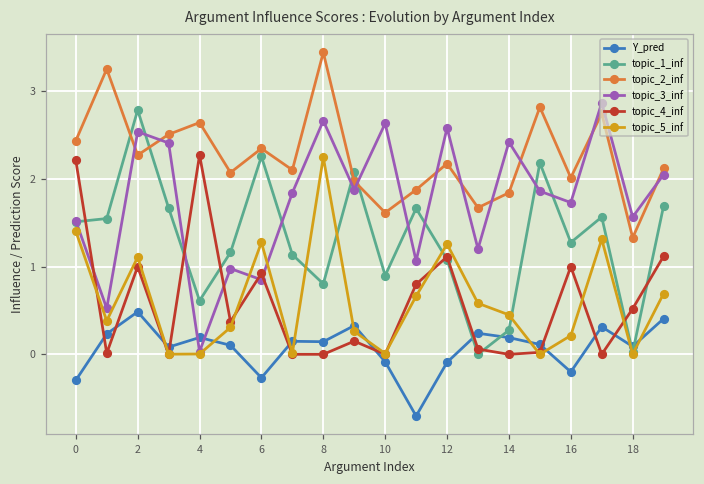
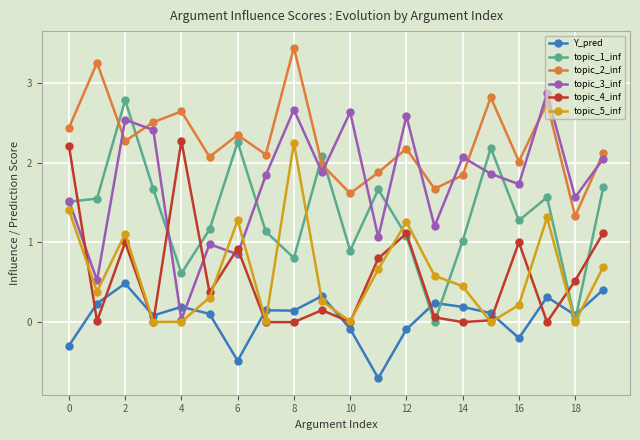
  {
    "Y_pred": {
      "0": -0.3,
      "2": 0.5,
      "4": 0.2,
-     "6": -0.3,
+     "6": -0.5,
      "8": 0.1,
      "10": -0.1,
      "12": -0.1,
      "14": 0.2,
      "16": -0.2,
      "18": 0.1
    },
    "topic_1_inf": {
      "2": 2.8,
      "4": 0.6,
      "6": 2.3,
      "8": 0.8,
      "10": 0.9,
      "12": 1.1,
-     "14": 0.3,
+     "14": 1.0,
      "16": 1.3
    },
    "topic_3_inf": {
      "2": 2.5,
      "6": 0.9,
      "8": 2.7,
      "10": 2.6,
      "12": 2.6,
-     "14": 2.4,
+     "14": 2.1,
      "16": 1.7,
      "18": 1.6
    },
    "topic_4_inf": {
      "0": 2.2,
      "2": 1.0,
      "4": 2.3,
      "6": 0.9,
      "8": 0.0,
      "12": 1.1,
      "14": 0.0,
      "16": 1.0,
      "18": 0.5
    }
  }
